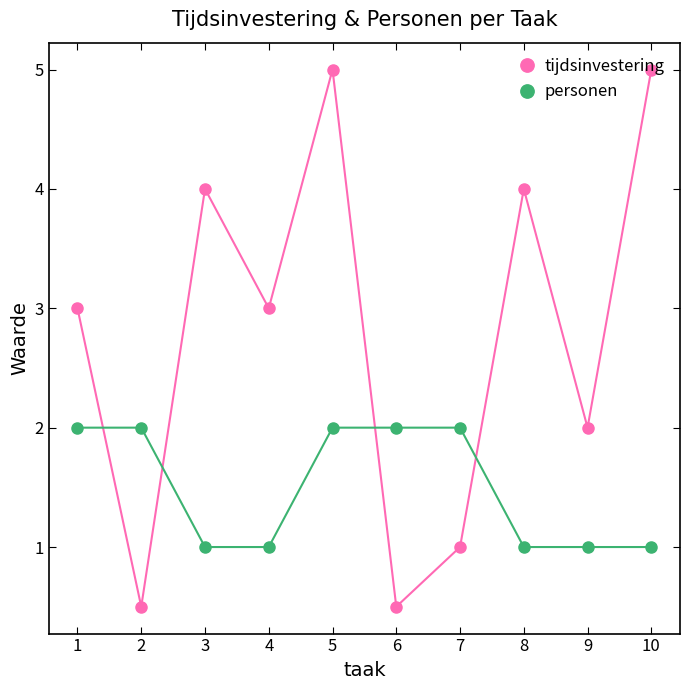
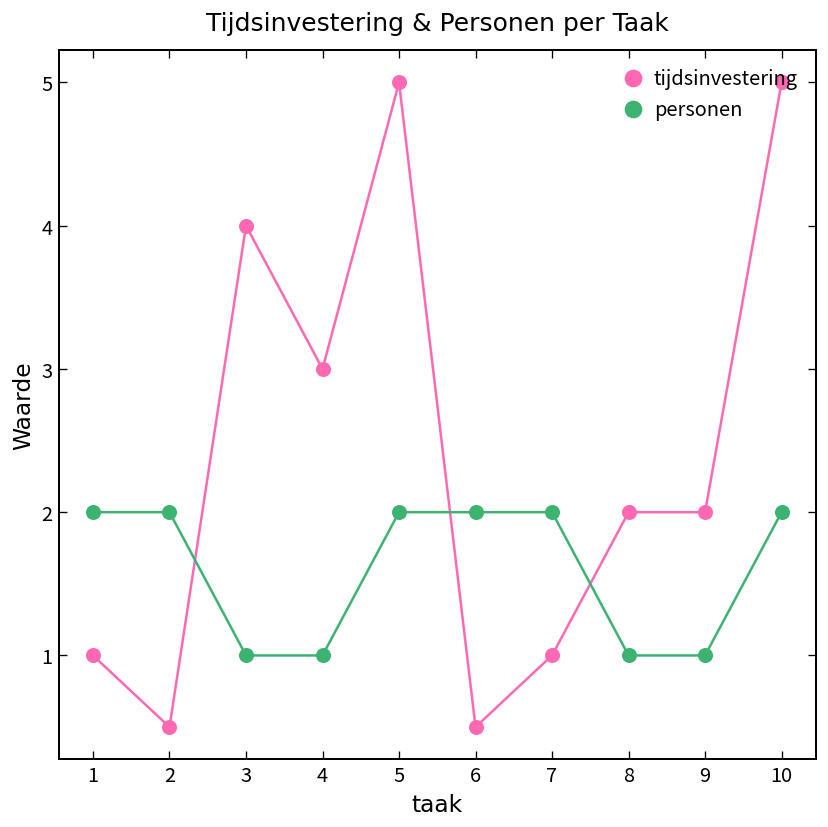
  {
    "tijdsinvestering": {
-     "1": 3,
+     "1": 1,
      "2": 0.50,
      "3": 4,
      "4": 3,
      "5": 5,
      "6": 0.50,
      "7": 1,
-     "8": 4,
+     "8": 2,
      "9": 2,
      "10": 5
    },
    "personen": {
      "1": 2,
      "2": 2,
      "3": 1,
      "4": 1,
      "5": 2,
      "6": 2,
      "7": 2,
      "8": 1,
      "9": 1,
-     "10": 1
+     "10": 2
    }
  }
